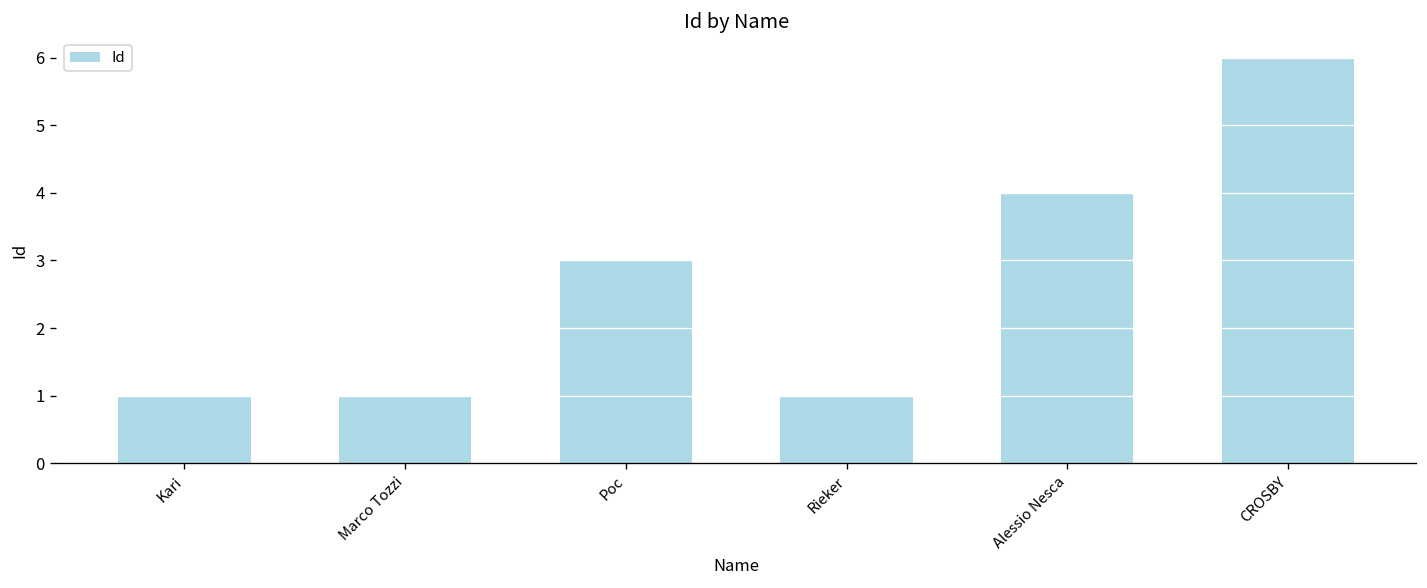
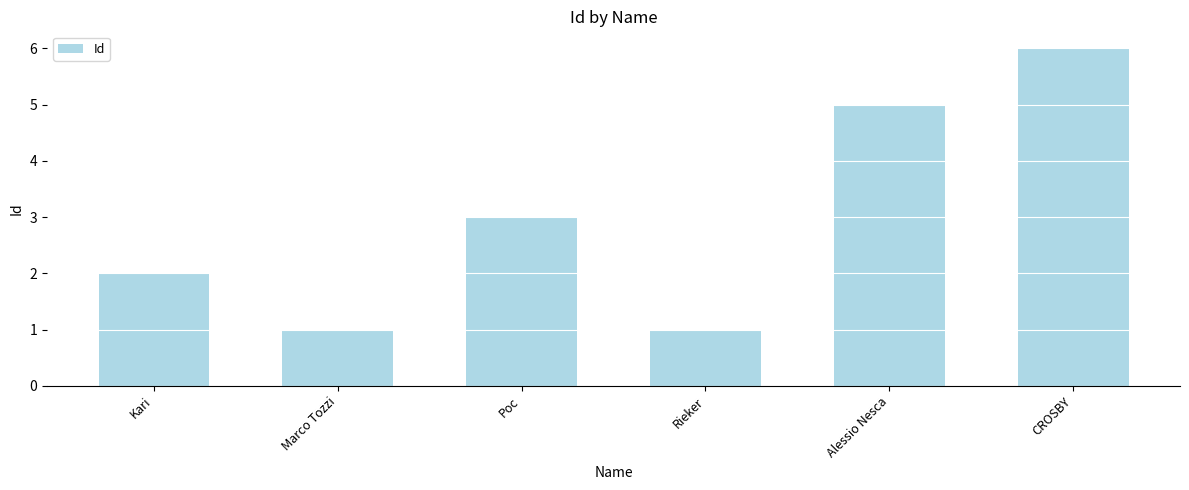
  {
-   "Kari": 1,
+   "Kari": 2,
    "Marco Tozzi": 1,
    "Рос": 3,
    "Rieker": 1,
-   "Alessio Nesca": 4,
+   "Alessio Nesca": 5,
    "CROSBY": 6
  }
